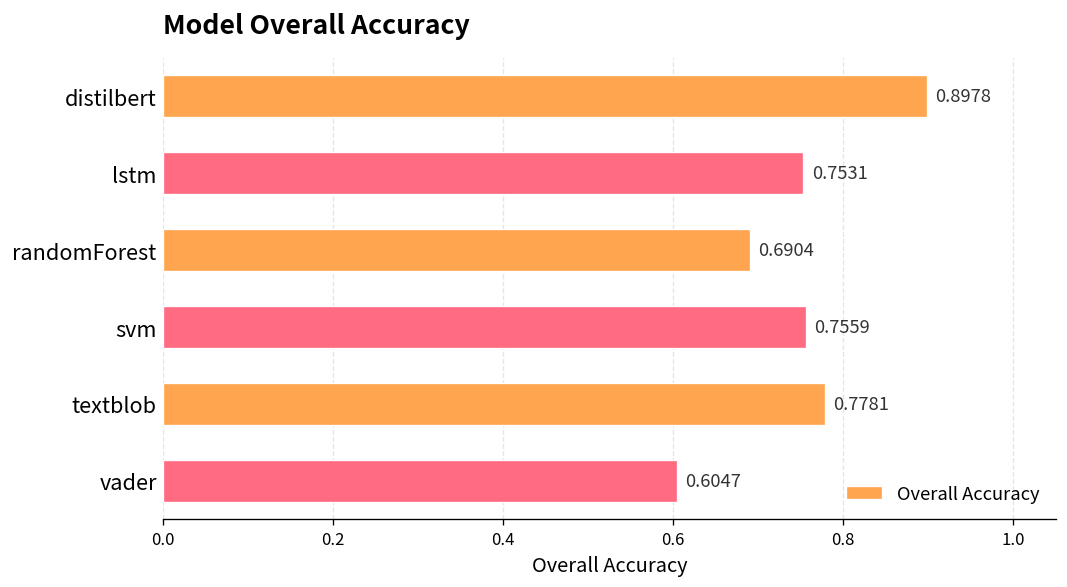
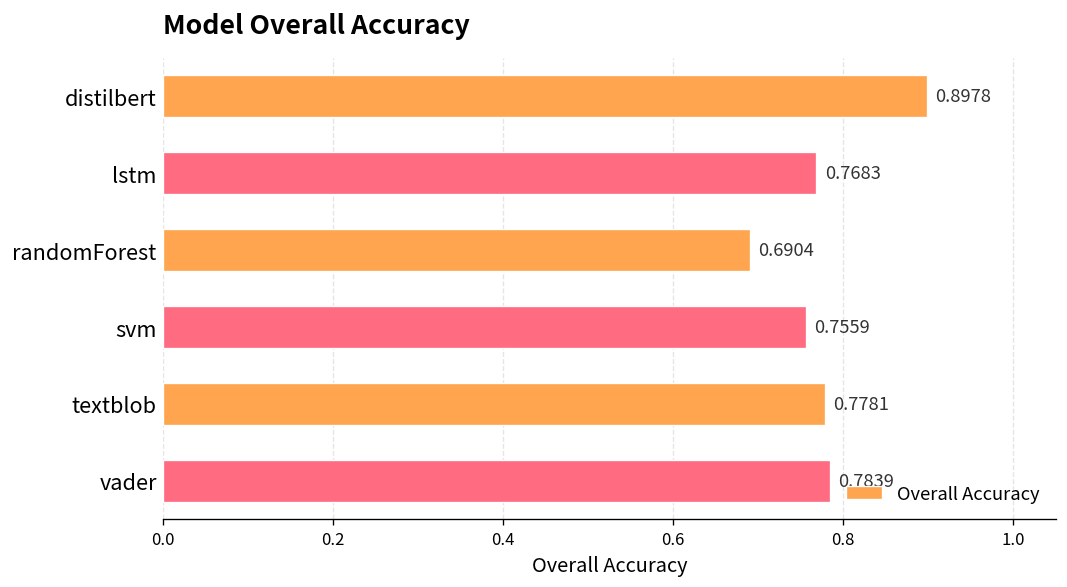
  {
    "distilbert": 0.8978,
-   "lstm": 0.7531,
+   "lstm": 0.7683,
    "randomForest": 0.6904,
    "svm": 0.7559,
    "textblob": 0.7781,
-   "vader": 0.6047
+   "vader": 0.7839
  }
